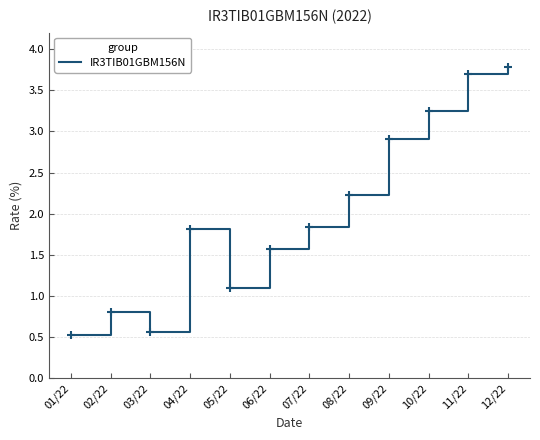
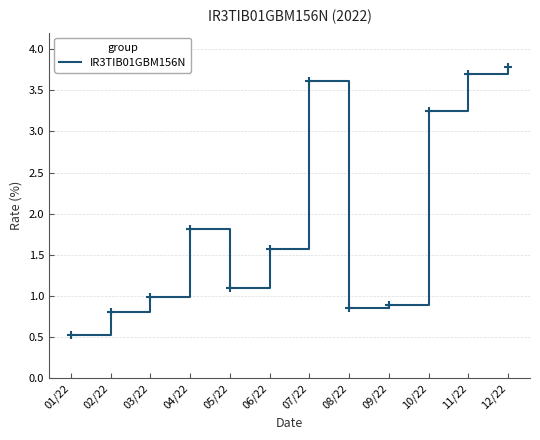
  {
    "01/22": 0.5,
    "02/22": 0.8,
-   "03/22": 0.6,
+   "03/22": 1.0,
    "04/22": 1.8,
    "05/22": 1.1,
    "06/22": 1.6,
-   "07/22": 1.8,
-   "08/22": 2.2,
-   "09/22": 2.9,
+   "07/22": 3.6,
+   "08/22": 0.9,
+   "09/22": 0.9,
    "10/22": 3.3,
    "11/22": 3.7,
    "12/22": 3.8
  }
